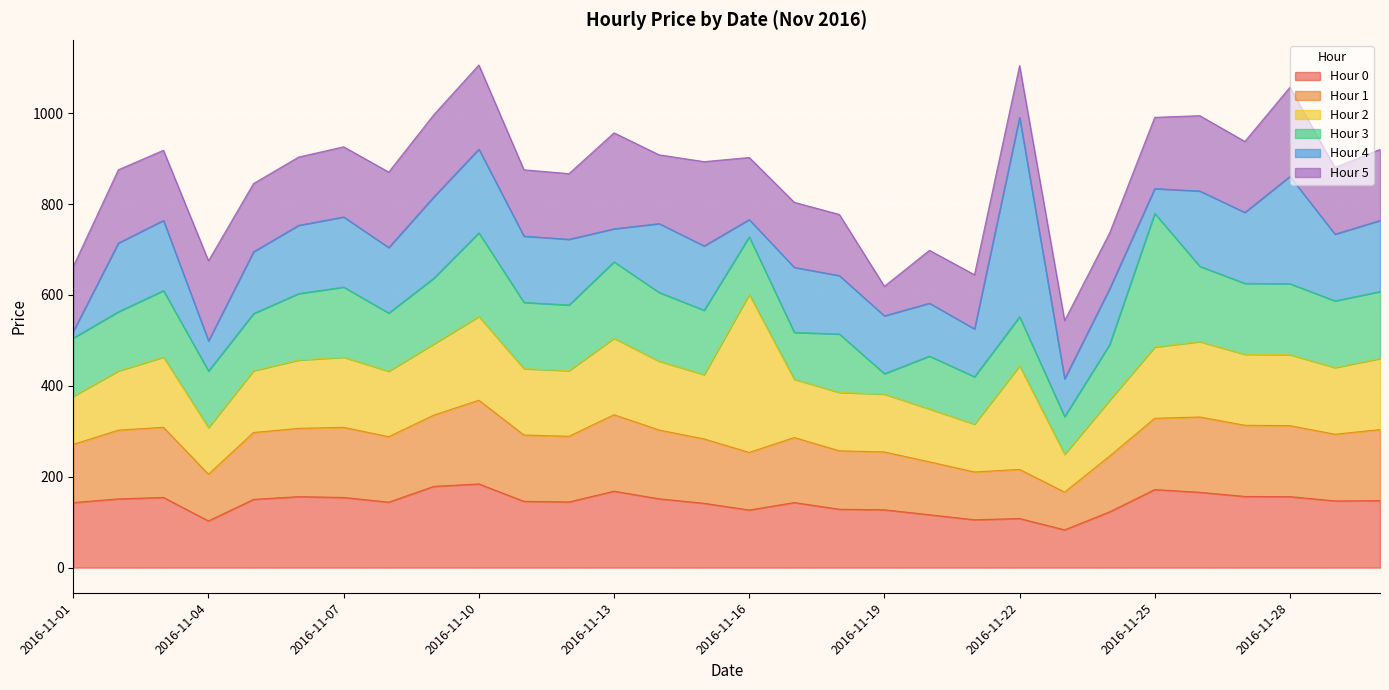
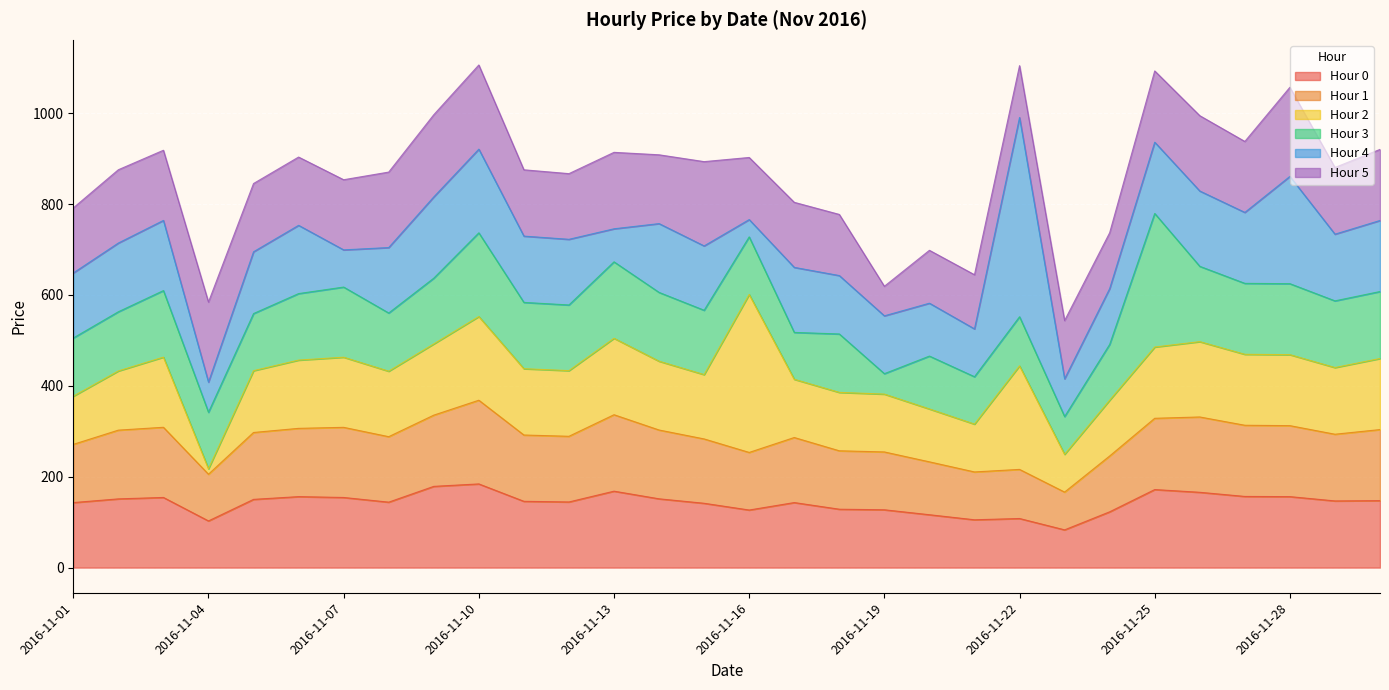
  {
    "Hour 2": {
      "2016-11-01": 110,
-     "2016-11-04": 100,
+     "2016-11-04": 10,
      "2016-11-07": 150,
      "2016-11-10": 180,
      "2016-11-13": 170,
      "2016-11-16": 350,
      "2016-11-19": 130,
      "2016-11-22": 230,
      "2016-11-25": 160,
      "2016-11-28": 160
    },
    "Hour 3": {
      "2016-11-01": 130,
      "2016-11-04": 120,
      "2016-11-07": 150,
      "2016-11-10": 180,
      "2016-11-13": 170,
      "2016-11-16": 130,
      "2016-11-19": 40,
      "2016-11-22": 110,
      "2016-11-25": 290,
      "2016-11-28": 160
    },
    "Hour 4": {
-     "2016-11-01": 10,
+     "2016-11-01": 140,
      "2016-11-04": 70,
-     "2016-11-07": 150,
+     "2016-11-07": 80,
      "2016-11-10": 180,
      "2016-11-13": 70,
      "2016-11-16": 40,
      "2016-11-19": 130,
      "2016-11-22": 440,
-     "2016-11-25": 50,
+     "2016-11-25": 160,
      "2016-11-28": 240
    },
    "Hour 5": {
      "2016-11-01": 140,
      "2016-11-04": 180,
      "2016-11-07": 150,
      "2016-11-10": 190,
-     "2016-11-13": 210,
+     "2016-11-13": 170,
      "2016-11-16": 140,
      "2016-11-19": 70,
      "2016-11-22": 110,
      "2016-11-25": 160,
      "2016-11-28": 200
    }
  }
